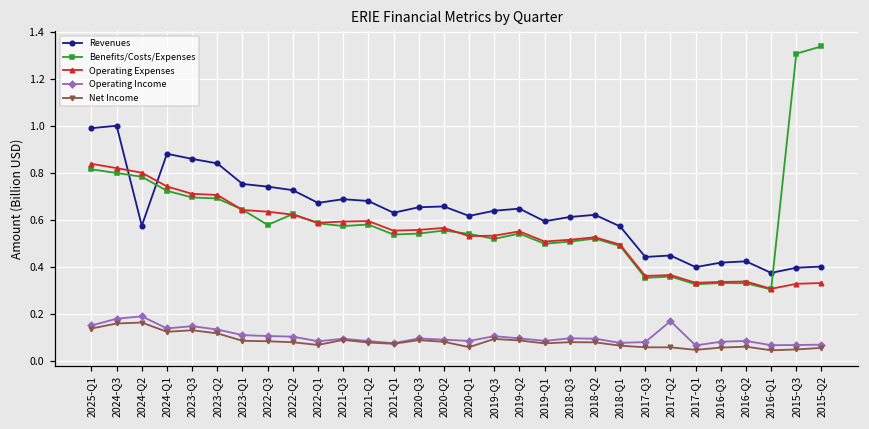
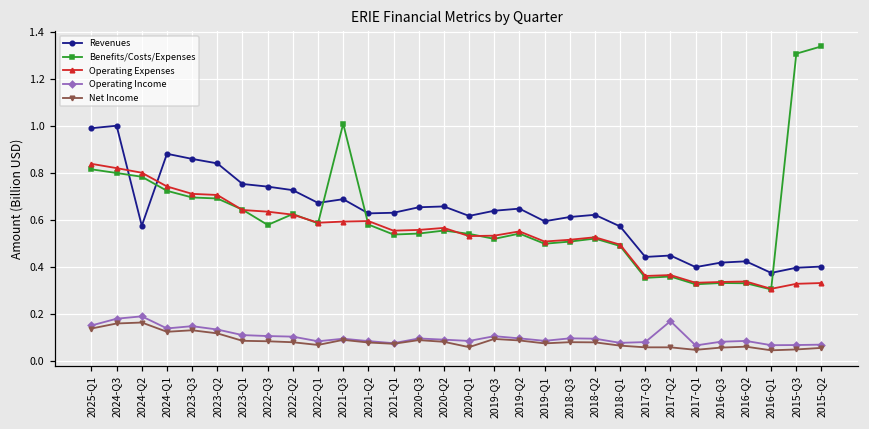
  {
    "Revenues": {
      "2025-Q1": 0.99,
      "2024-Q3": 1.00,
      "2024-Q2": 0.57,
      "2024-Q1": 0.88,
      "2023-Q3": 0.86,
      "2023-Q2": 0.84,
      "2023-Q1": 0.75,
      "2022-Q3": 0.74,
      "2022-Q2": 0.73,
      "2022-Q1": 0.67,
      "2021-Q3": 0.69,
-     "2021-Q2": 0.68,
+     "2021-Q2": 0.63,
      "2021-Q1": 0.63,
      "2020-Q3": 0.65,
      "2020-Q2": 0.66,
      "2020-Q1": 0.62,
      "2019-Q3": 0.64,
      "2019-Q2": 0.65,
      "2019-Q1": 0.59,
      "2018-Q3": 0.61,
      "2018-Q2": 0.62,
      "2018-Q1": 0.57,
      "2017-Q3": 0.44,
      "2017-Q2": 0.45,
      "2017-Q1": 0.40,
      "2016-Q3": 0.42,
      "2016-Q2": 0.42,
      "2016-Q1": 0.37,
      "2015-Q3": 0.40,
      "2015-Q2": 0.40
    },
    "Benefits/Costs/Expenses": {
      "2025-Q1": 0.81,
      "2024-Q3": 0.80,
      "2024-Q2": 0.78,
      "2024-Q1": 0.72,
      "2023-Q3": 0.70,
      "2023-Q2": 0.69,
      "2022-Q3": 0.58,
-     "2021-Q3": 0.57,
+     "2021-Q3": 1.01,
      "2021-Q2": 0.58,
      "2021-Q1": 0.54,
      "2020-Q3": 0.54,
      "2019-Q3": 0.52,
      "2015-Q3": 1.31,
      "2015-Q2": 1.34
    },
    "Operating Expenses": {
      "2025-Q1": 0.84,
      "2024-Q3": 0.82,
      "2024-Q2": 0.80,
      "2024-Q1": 0.74,
      "2023-Q3": 0.71,
      "2023-Q2": 0.71,
      "2022-Q3": 0.63,
      "2021-Q3": 0.59,
      "2021-Q2": 0.59,
      "2021-Q1": 0.55,
      "2020-Q3": 0.56,
      "2019-Q3": 0.53,
      "2015-Q3": 0.33,
      "2015-Q2": 0.33
    },
    "Operating Income": {
      "2025-Q1": 0.15,
      "2024-Q3": 0.18,
      "2024-Q2": 0.19,
      "2024-Q1": 0.14,
      "2023-Q3": 0.15,
      "2023-Q2": 0.13,
      "2023-Q1": 0.11,
      "2022-Q3": 0.11,
      "2022-Q2": 0.10,
      "2022-Q1": 0.08,
      "2020-Q1": 0.09,
      "2018-Q3": 0.10,
      "2018-Q2": 0.10,
      "2017-Q3": 0.08,
      "2017-Q2": 0.17,
      "2017-Q1": 0.07,
      "2016-Q3": 0.08,
      "2016-Q2": 0.09,
      "2016-Q1": 0.07,
      "2015-Q3": 0.07,
      "2015-Q2": 0.07
    },
    "Net Income": {
      "2025-Q1": 0.14,
      "2024-Q3": 0.16,
      "2024-Q2": 0.16,
      "2024-Q1": 0.12,
      "2023-Q3": 0.13,
      "2023-Q2": 0.12,
      "2023-Q1": 0.09,
      "2022-Q3": 0.08,
      "2022-Q2": 0.08,
      "2022-Q1": 0.07,
      "2020-Q1": 0.06,
      "2018-Q3": 0.08,
      "2018-Q2": 0.08,
      "2017-Q3": 0.06,
      "2017-Q2": 0.06,
      "2017-Q1": 0.05,
      "2016-Q3": 0.06,
      "2016-Q2": 0.06,
      "2016-Q1": 0.05,
      "2015-Q3": 0.05,
      "2015-Q2": 0.06
    }
  }
